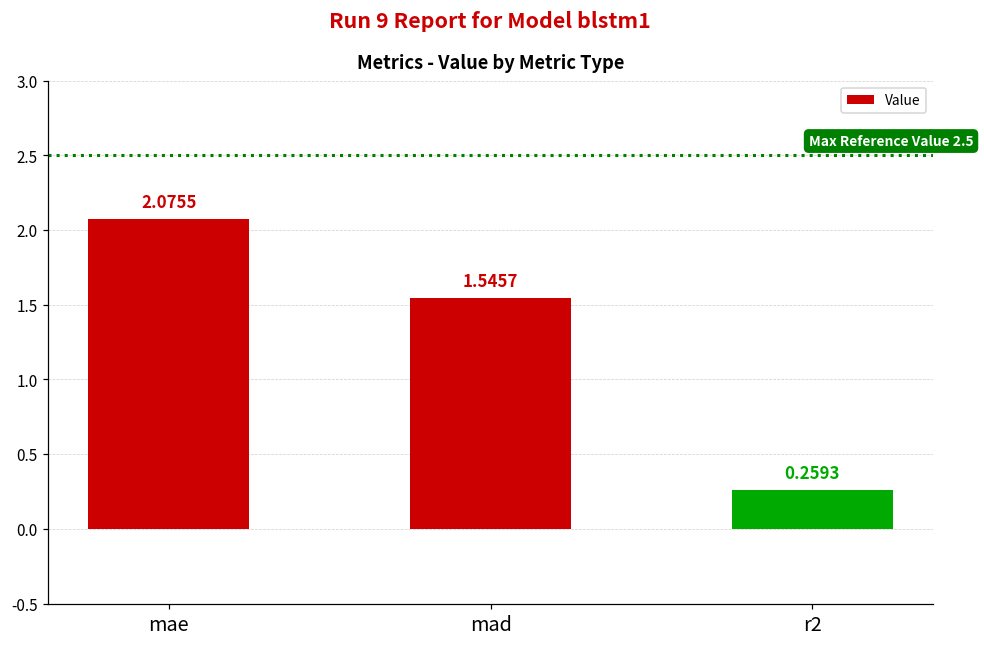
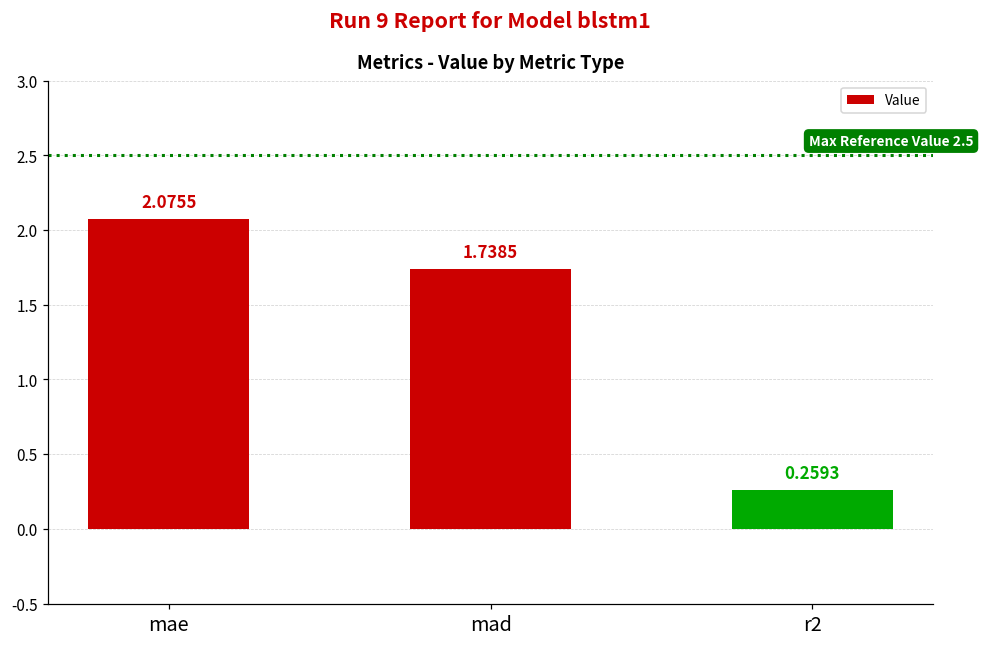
  {
    "mae": 2.0755,
-   "mad": 1.5457,
+   "mad": 1.7385,
    "r2": 0.2593
  }
